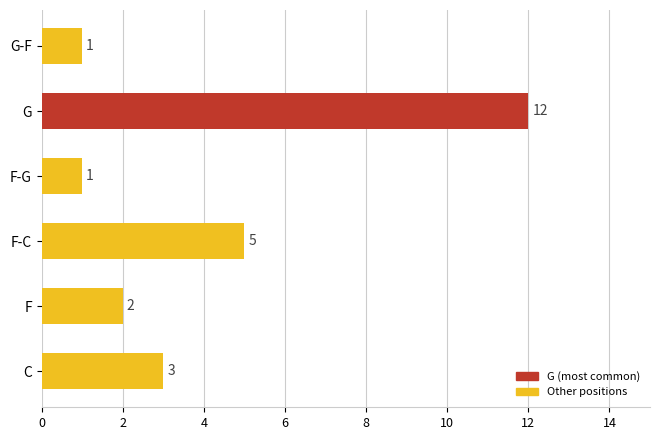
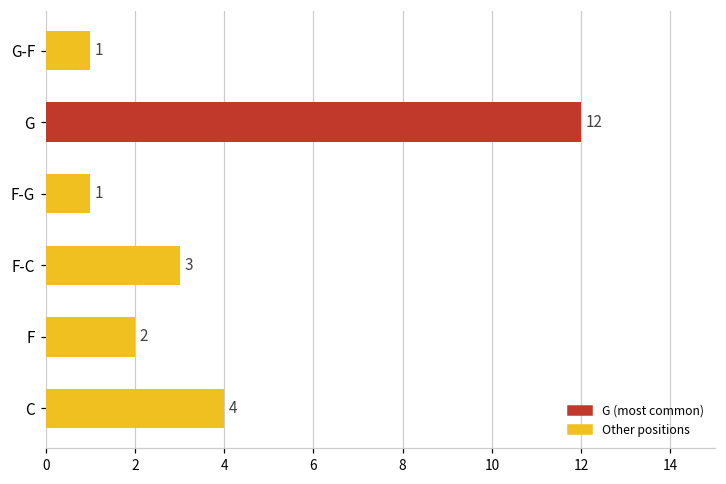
  {
    "G-F": 1,
    "G": 12,
    "F-G": 1,
-   "F-C": 5,
+   "F-C": 3,
    "F": 2,
-   "C": 3
+   "C": 4
  }
